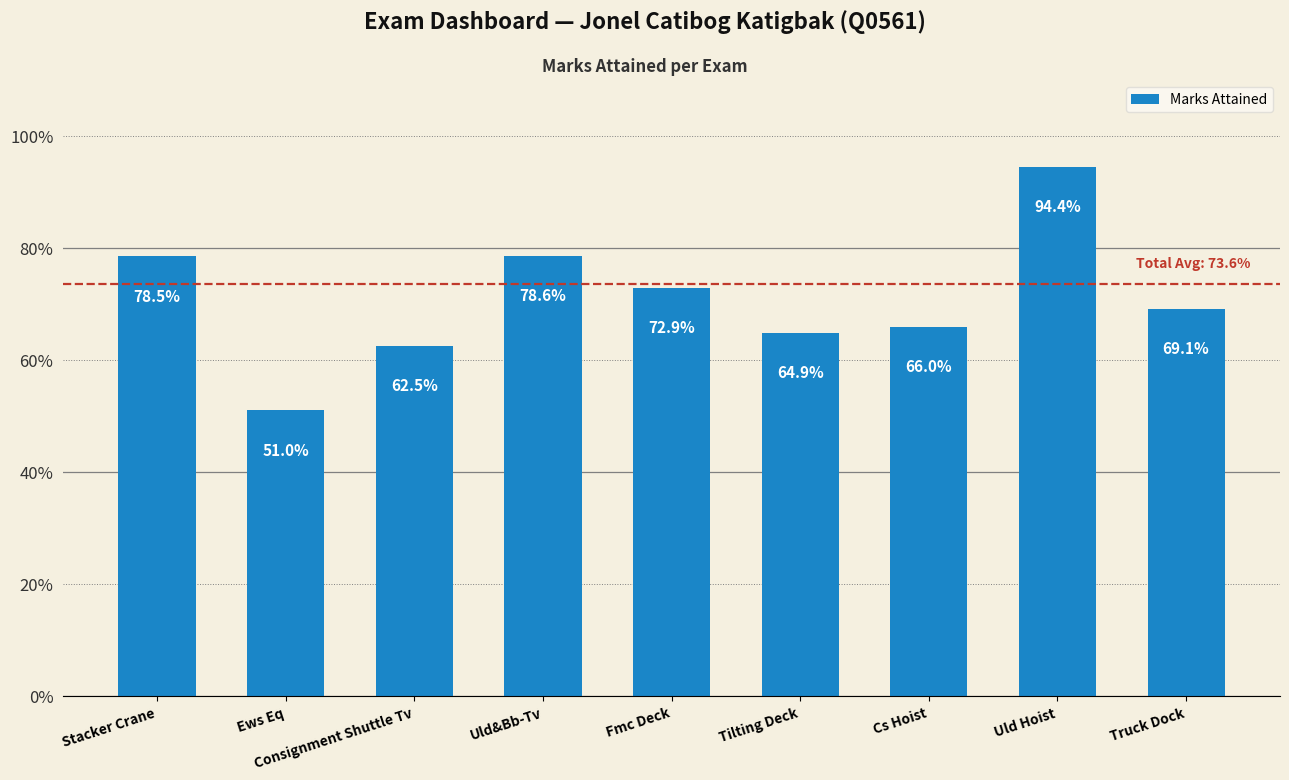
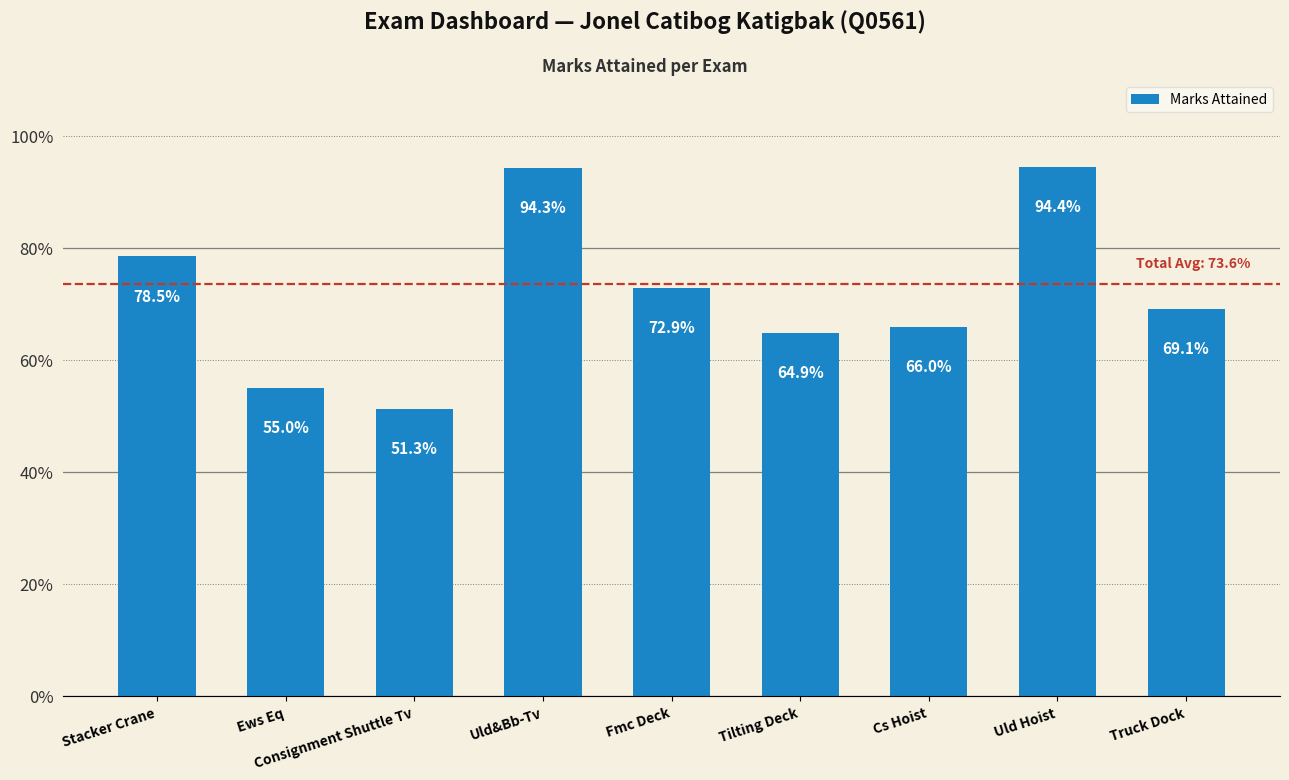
  {
    "Stacker Crane": "78.5%",
-   "Ews Eq": "51.0%",
-   "Consignment Shuttle Tv": "62.5%",
-   "Uld&Bb-Tv": "78.6%",
+   "Ews Eq": "55.0%",
+   "Consignment Shuttle Tv": "51.3%",
+   "Uld&Bb-Tv": "94.3%",
    "Fmc Deck": "72.9%",
    "Tilting Deck": "64.9%",
    "Cs Hoist": "66.0%",
    "Uld Hoist": "94.4%",
    "Truck Dock": "69.1%"
  }
